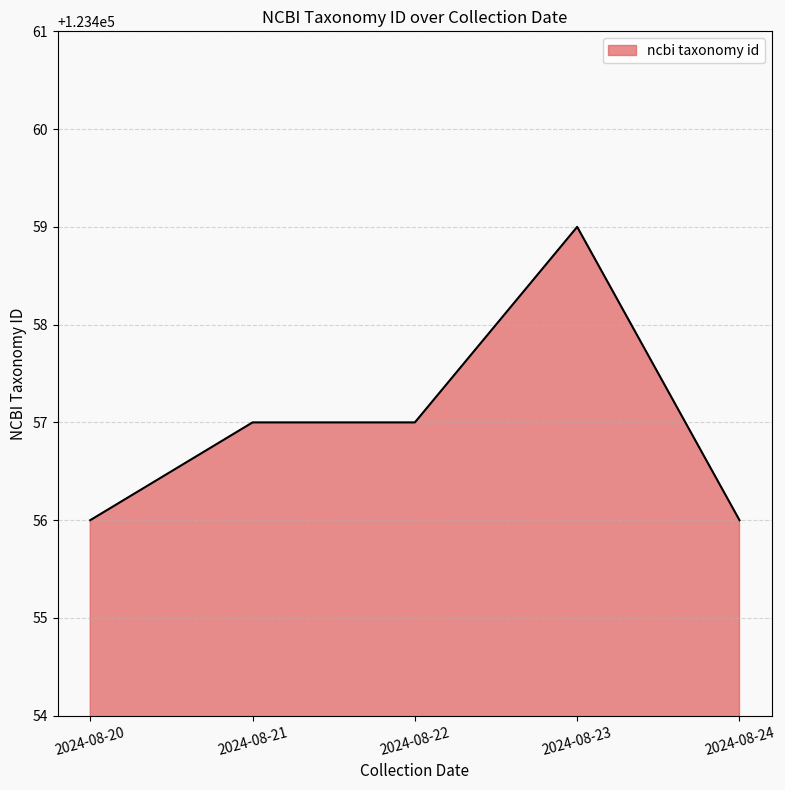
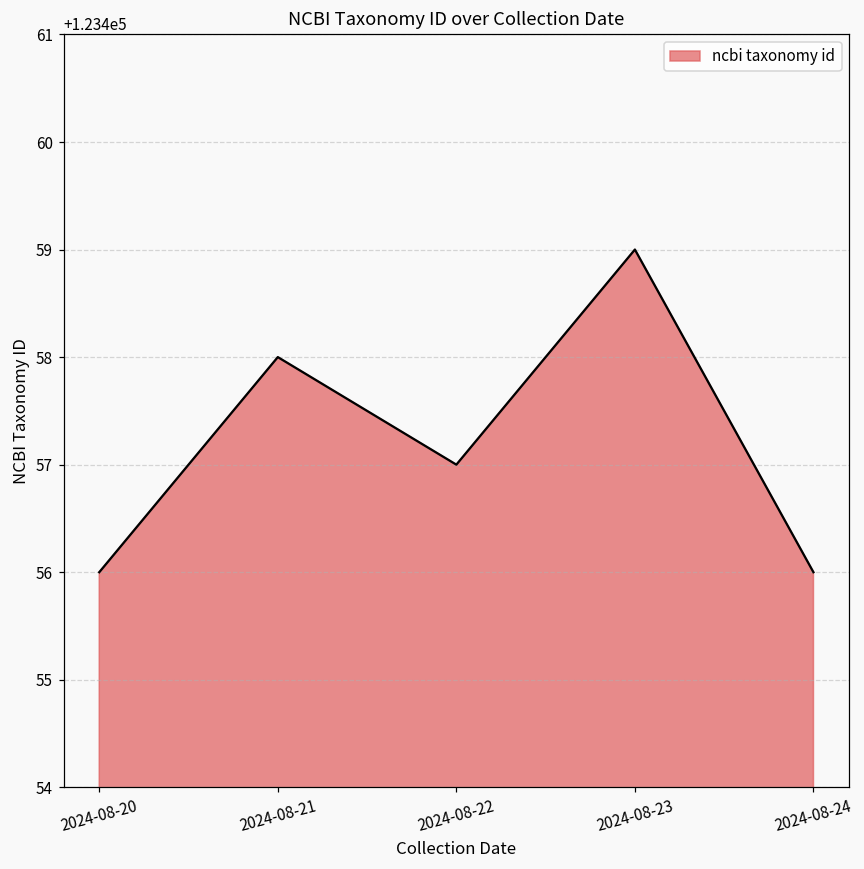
  {
    "2024-08-20": 123456,
-   "2024-08-21": 123457,
+   "2024-08-21": 123458,
    "2024-08-22": 123457,
    "2024-08-23": 123459,
    "2024-08-24": 123456
  }
